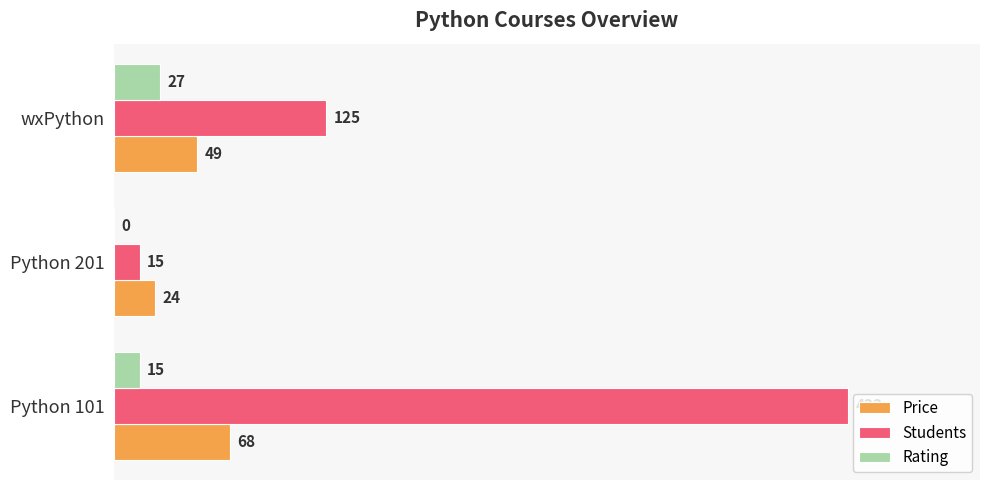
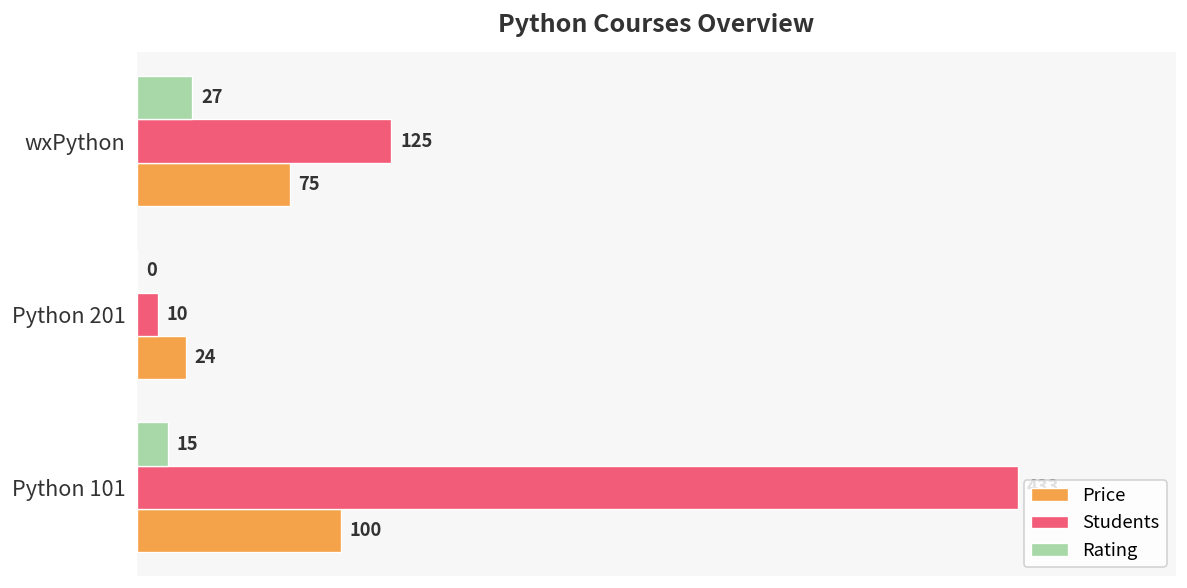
  {
    "Price": {
-     "wxPython": 49,
+     "wxPython": 75,
      "Python 201": 24,
-     "Python 101": 68
+     "Python 101": 100
    },
    "Students": {
      "wxPython": 125,
-     "Python 201": 15
+     "Python 201": 10
    },
    "Rating": {
      "wxPython": 27,
      "Python 201": 0,
      "Python 101": 15
    }
  }
